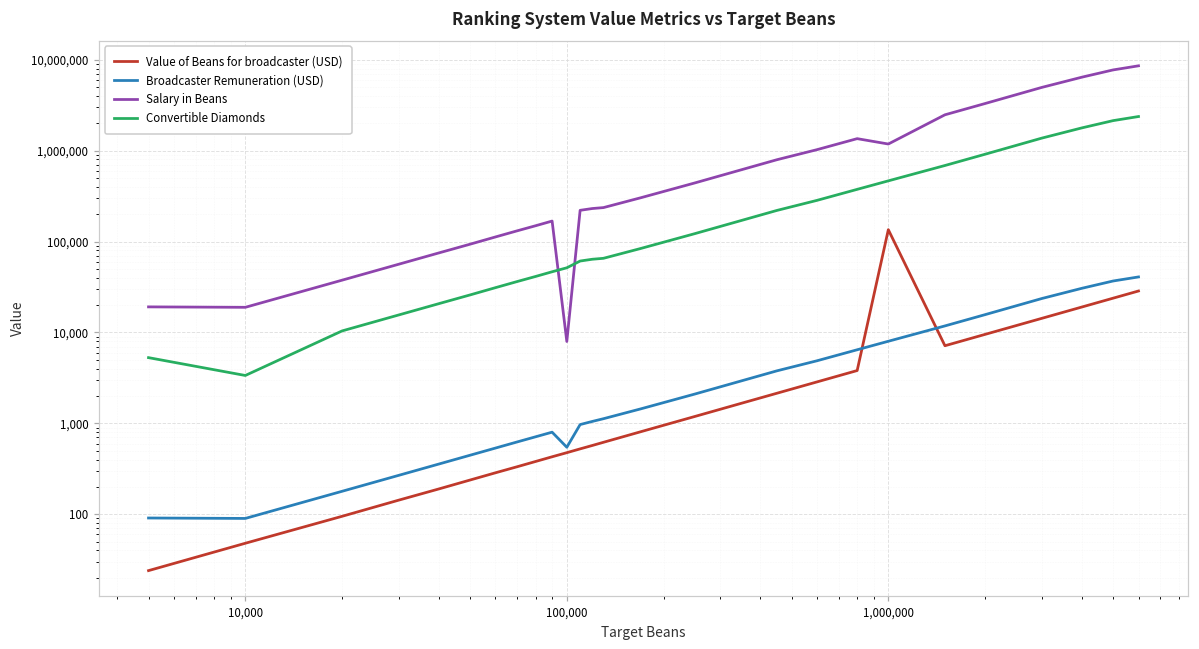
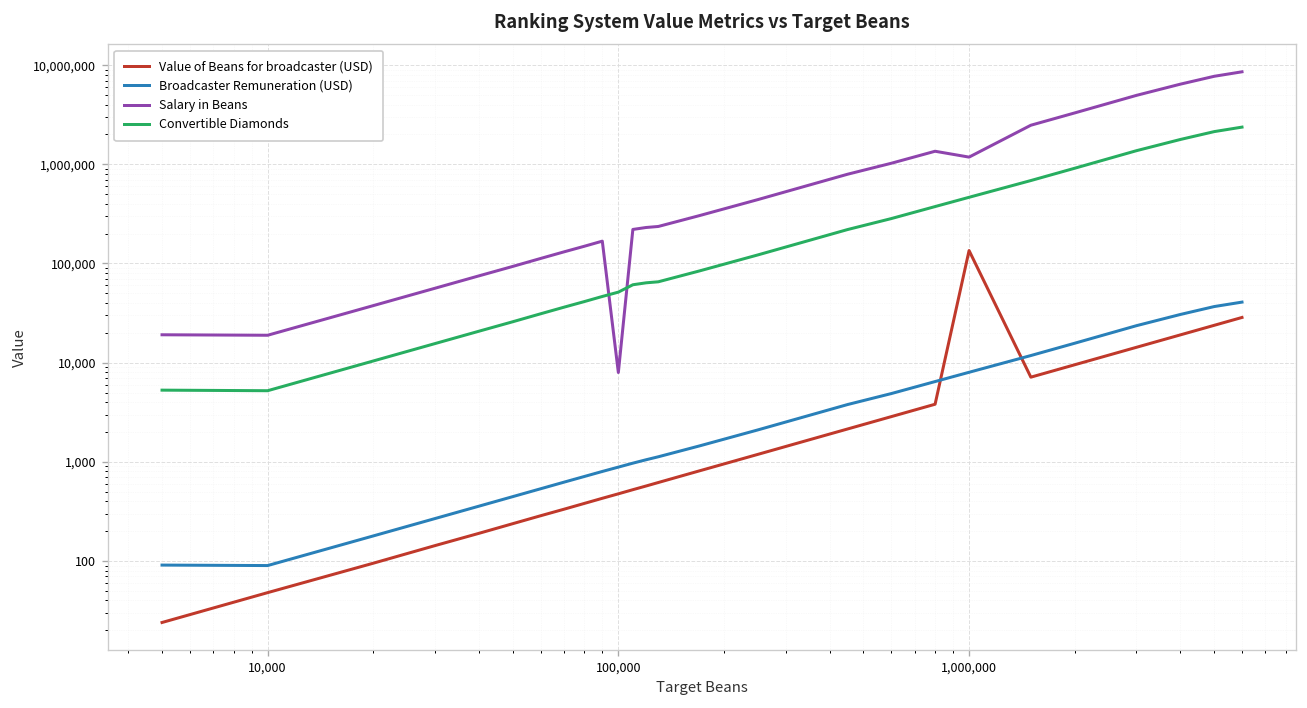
  {
    "Value of Beans for broadcaster (USD)": {
      "10,000": "50",
      "100,000": "500",
      "1,000,000": "140,000"
    },
    "Broadcaster Remuneration (USD)": {
      "10,000": "90",
-     "100,000": "500",
+     "100,000": "900",
      "1,000,000": "8,000"
    },
    "Salary in Beans": {
      "10,000": "19,000",
      "100,000": "8,000",
      "1,000,000": "1,200,000"
    },
    "Convertible Diamonds": {
-     "10,000": "3,400",
+     "10,000": "5,000",
      "100,000": "50,000",
      "1,000,000": "500,000"
    }
  }
